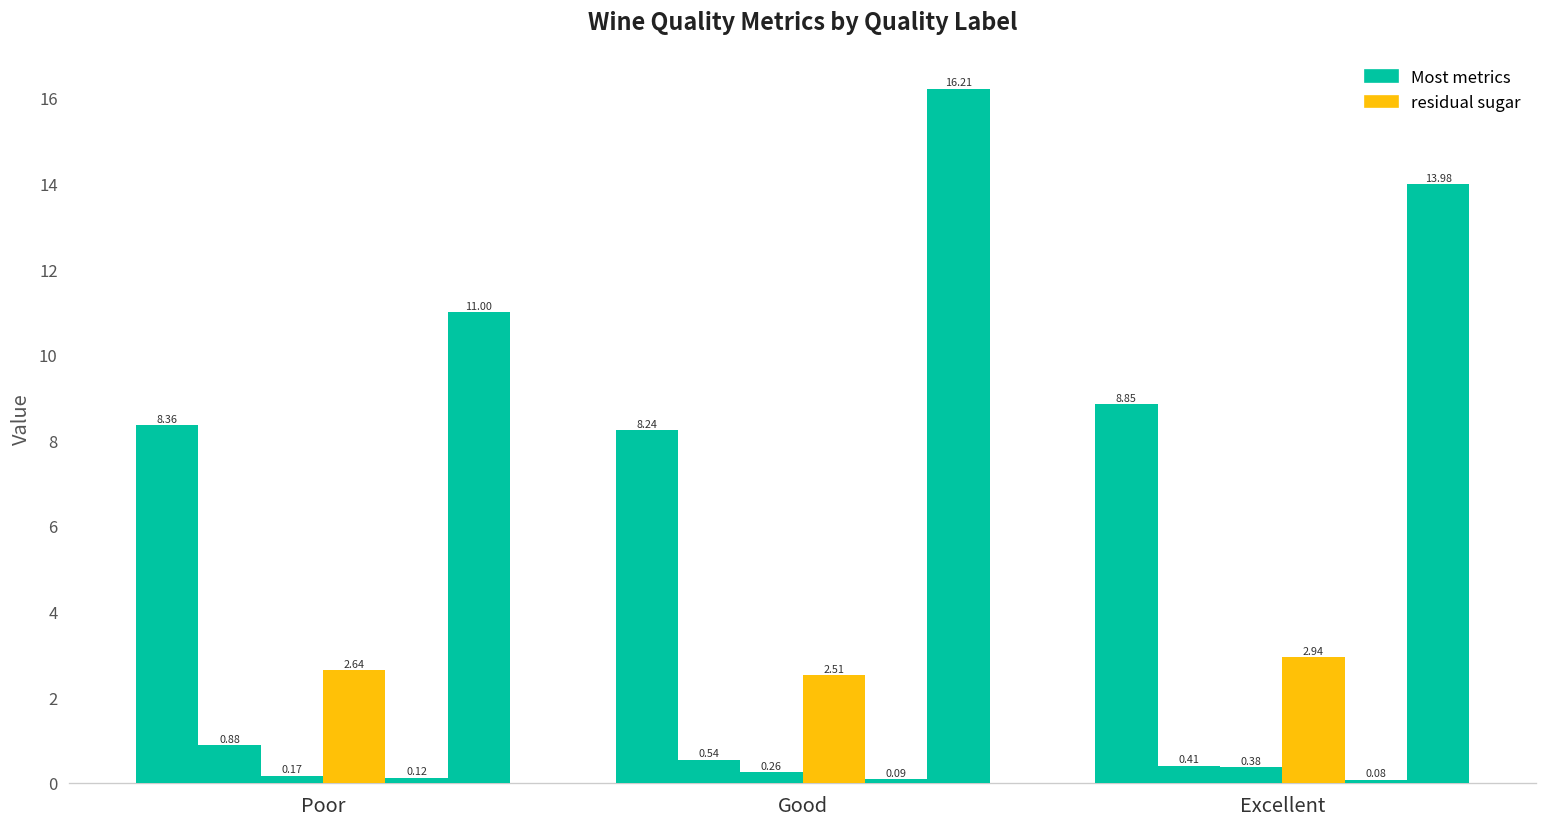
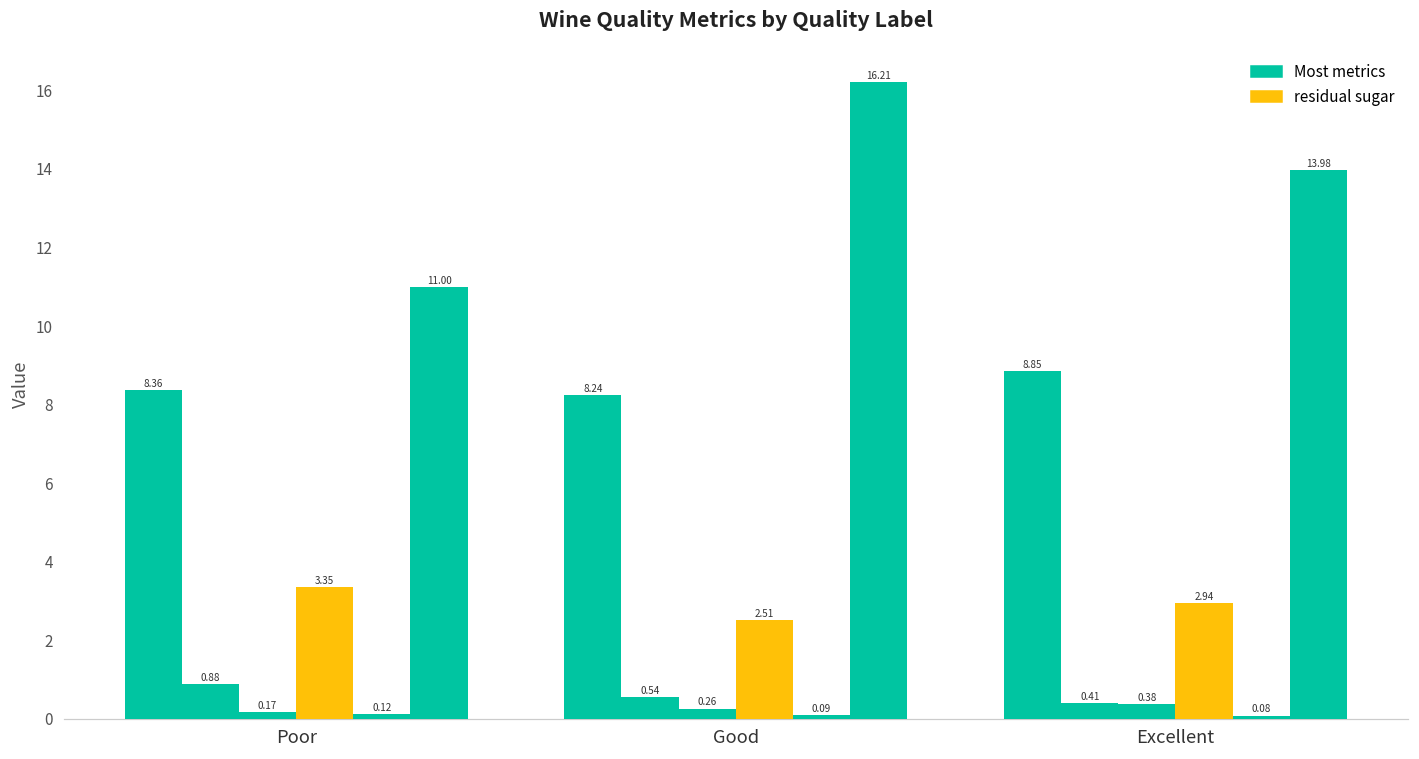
  {
    "residual sugar": {
-     "Poor": 2.64,
+     "Poor": 3.35,
      "Good": 2.51,
      "Excellent": 2.94
    }
  }
